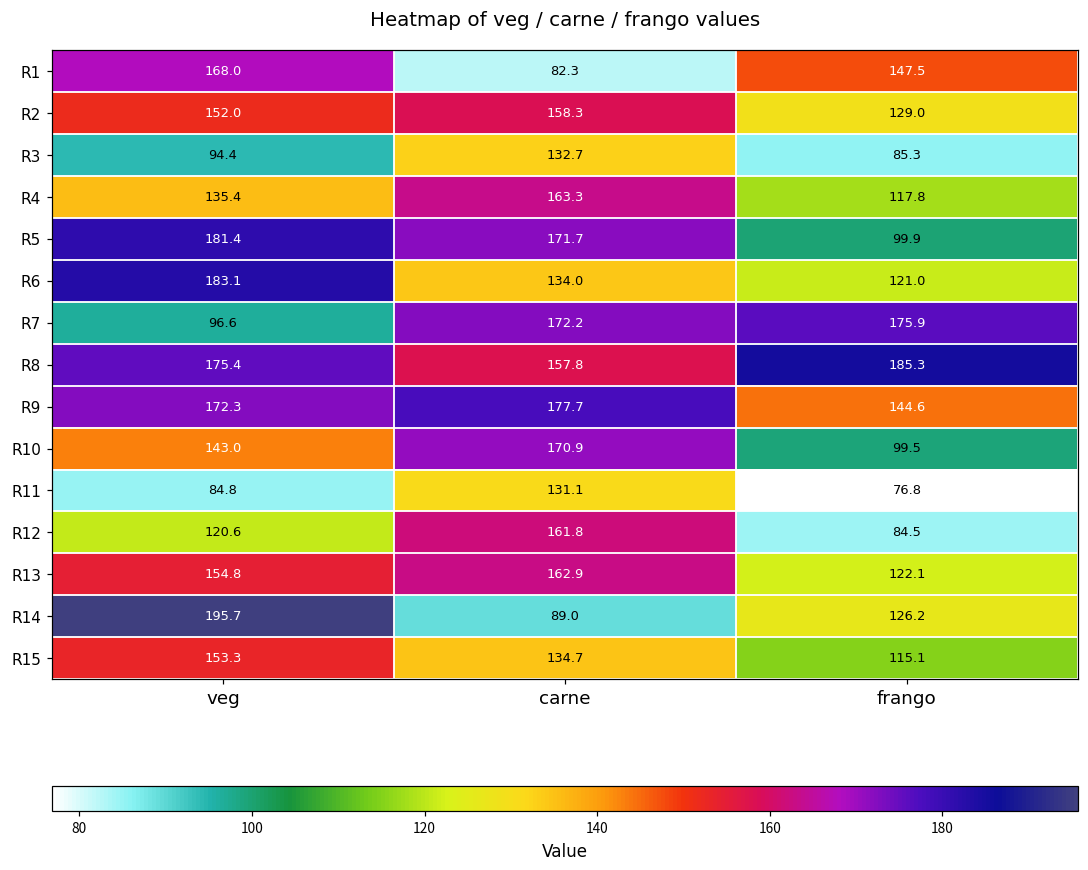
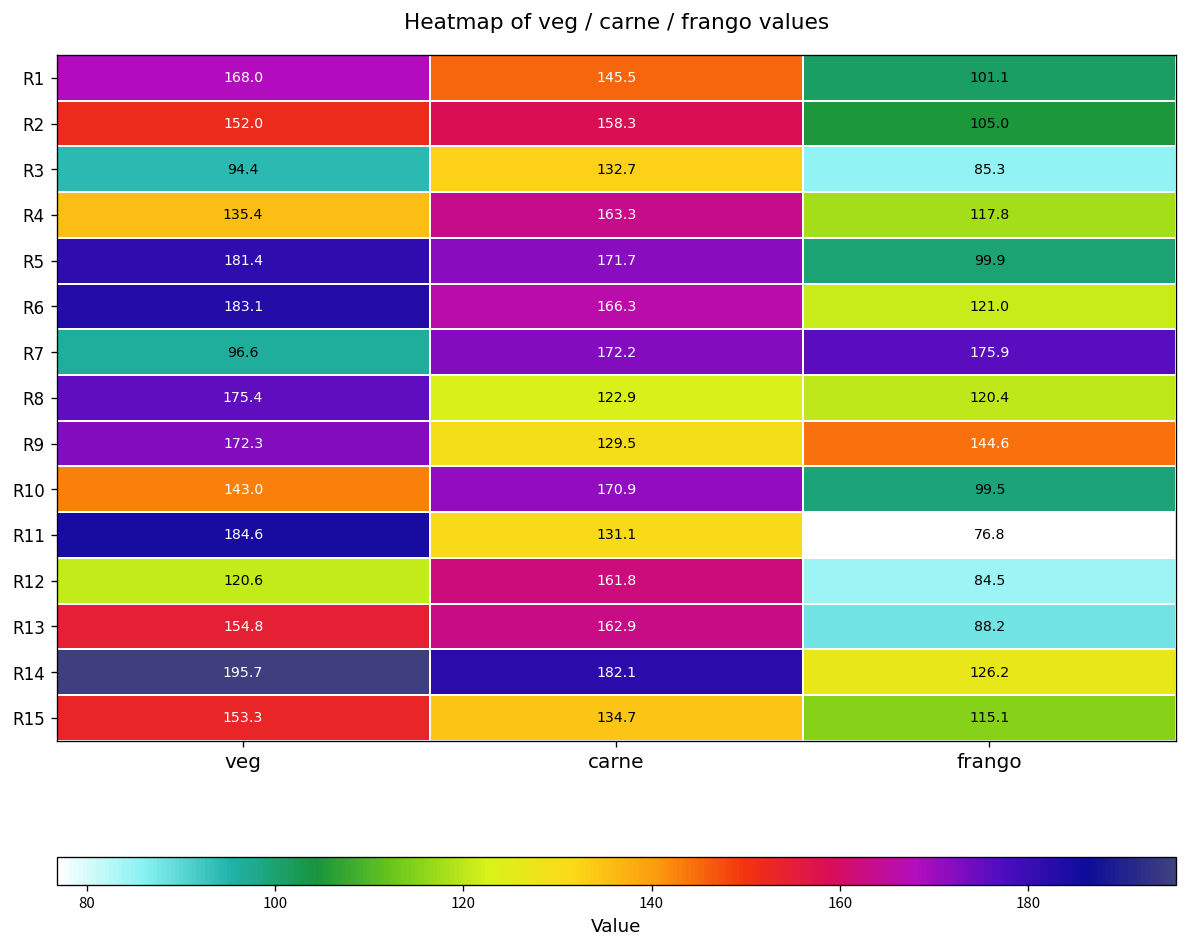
  {
    "R1": {
      "veg": 168.0,
-     "carne": 82.3,
-     "frango": 147.5
+     "carne": 145.5,
+     "frango": 101.1
    },
    "R2": {
      "veg": 152.0,
      "carne": 158.3,
-     "frango": 129.0
+     "frango": 105.0
    },
    "R3": {
      "veg": 94.4,
      "carne": 132.7,
      "frango": 85.3
    },
    "R4": {
      "veg": 135.4,
      "carne": 163.3,
      "frango": 117.8
    },
    "R5": {
      "veg": 181.4,
      "carne": 171.7,
      "frango": 99.9
    },
    "R6": {
      "veg": 183.1,
-     "carne": 134.0,
+     "carne": 166.3,
      "frango": 121.0
    },
    "R7": {
      "veg": 96.6,
      "carne": 172.2,
      "frango": 175.9
    },
    "R8": {
      "veg": 175.4,
-     "carne": 157.8,
-     "frango": 185.3
+     "carne": 122.9,
+     "frango": 120.4
    },
    "R9": {
      "veg": 172.3,
-     "carne": 177.7,
+     "carne": 129.5,
      "frango": 144.6
    },
    "R10": {
      "veg": 143.0,
      "carne": 170.9,
      "frango": 99.5
    },
    "R11": {
-     "veg": 84.8,
+     "veg": 184.6,
      "carne": 131.1,
      "frango": 76.8
    },
    "R12": {
      "veg": 120.6,
      "carne": 161.8,
      "frango": 84.5
    },
    "R13": {
      "veg": 154.8,
      "carne": 162.9,
-     "frango": 122.1
+     "frango": 88.2
    },
    "R14": {
      "veg": 195.7,
-     "carne": 89.0,
+     "carne": 182.1,
      "frango": 126.2
    },
    "R15": {
      "veg": 153.3,
      "carne": 134.7,
      "frango": 115.1
    }
  }
